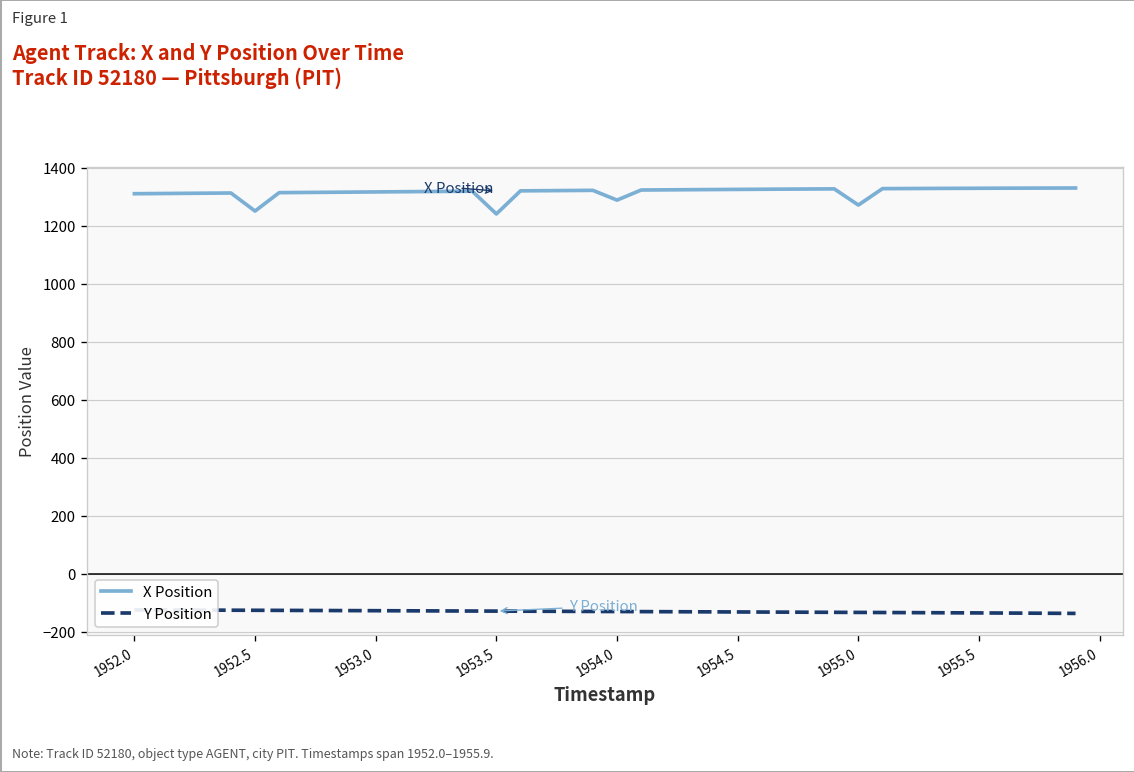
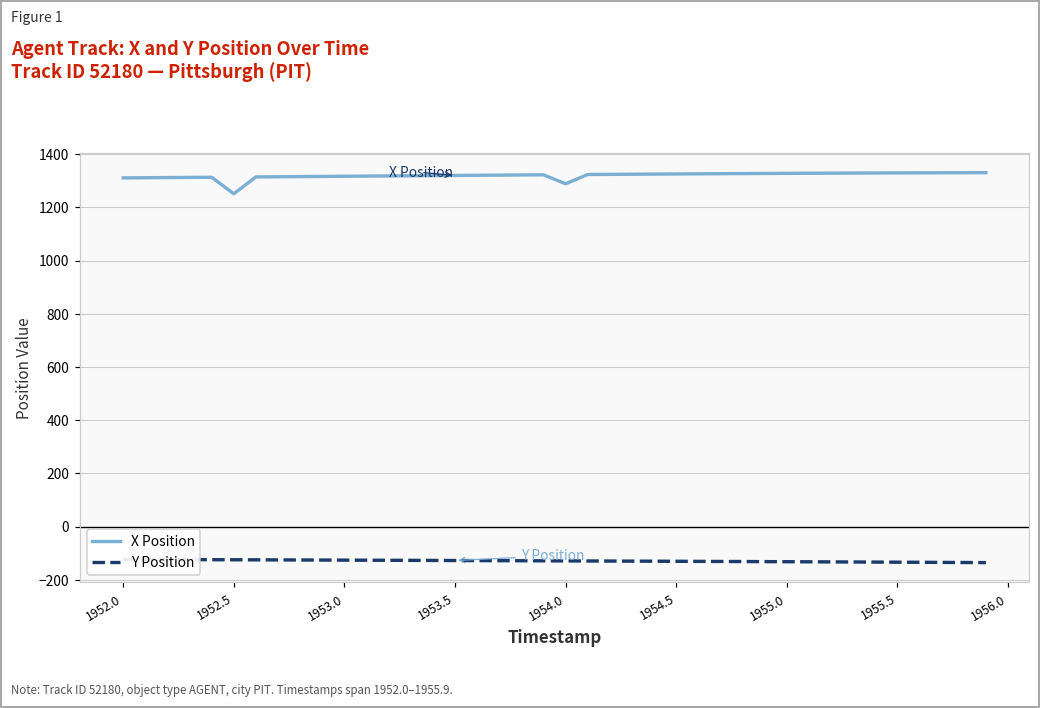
  {
    "X Position": {
      "1952.0": 1310,
      "1952.5": 1250,
      "1953.0": 1320,
-     "1953.5": 1240,
+     "1953.5": 1320,
      "1954.0": 1290,
      "1954.5": 1330,
-     "1955.0": 1270,
+     "1955.0": 1330,
      "1955.5": 1330
    },
    "Y Position": {
      "1952.5": -120,
      "1953.0": -130,
      "1953.5": -130,
      "1954.0": -130,
      "1954.5": -130,
      "1955.0": -130,
      "1955.5": -130
    }
  }
